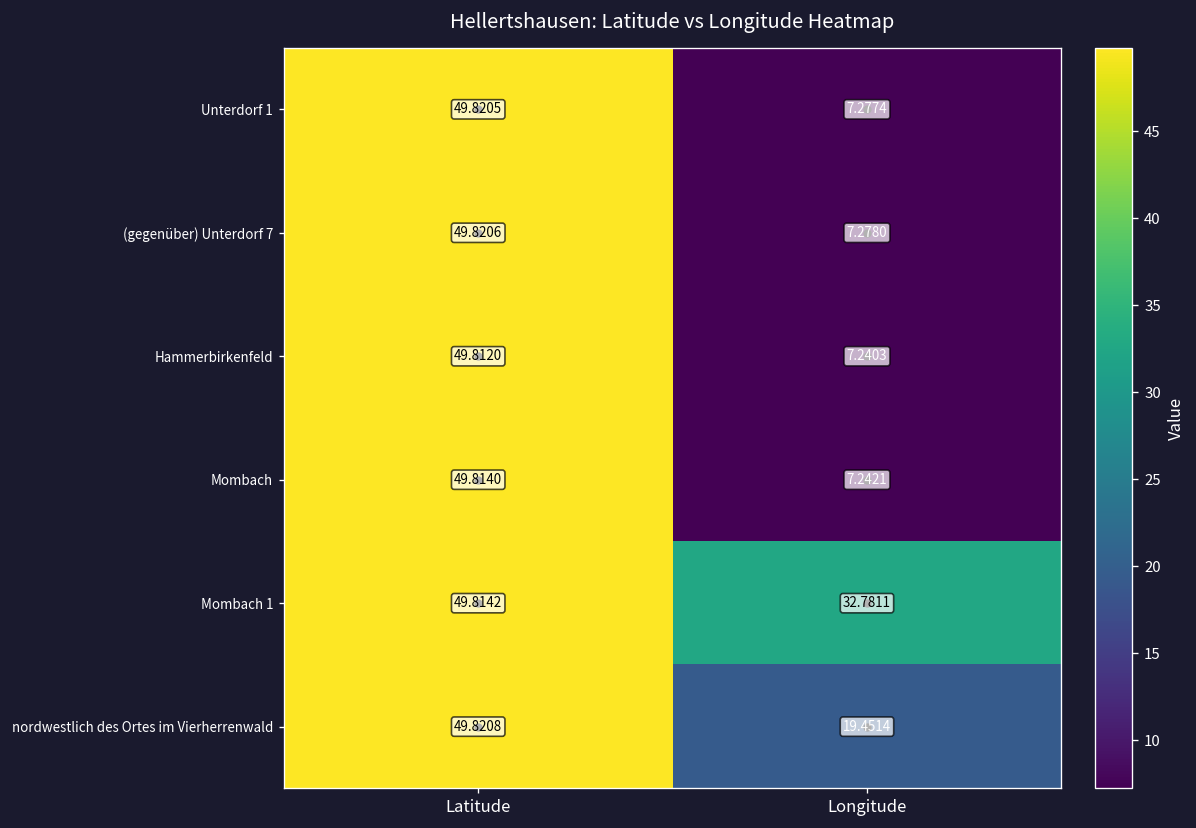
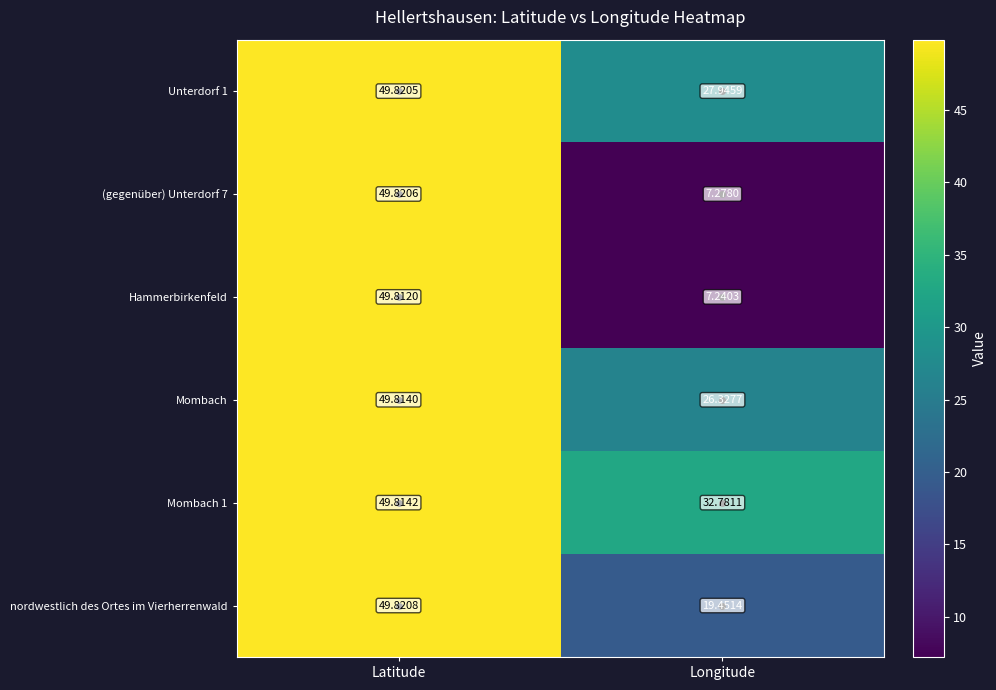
  {
    "Unterdorf 1": {
-     "Longitude": 7.2774
+     "Longitude": 27.9459
    },
    "Mombach": {
-     "Longitude": 7.2421
+     "Longitude": 26.3277
    }
  }
